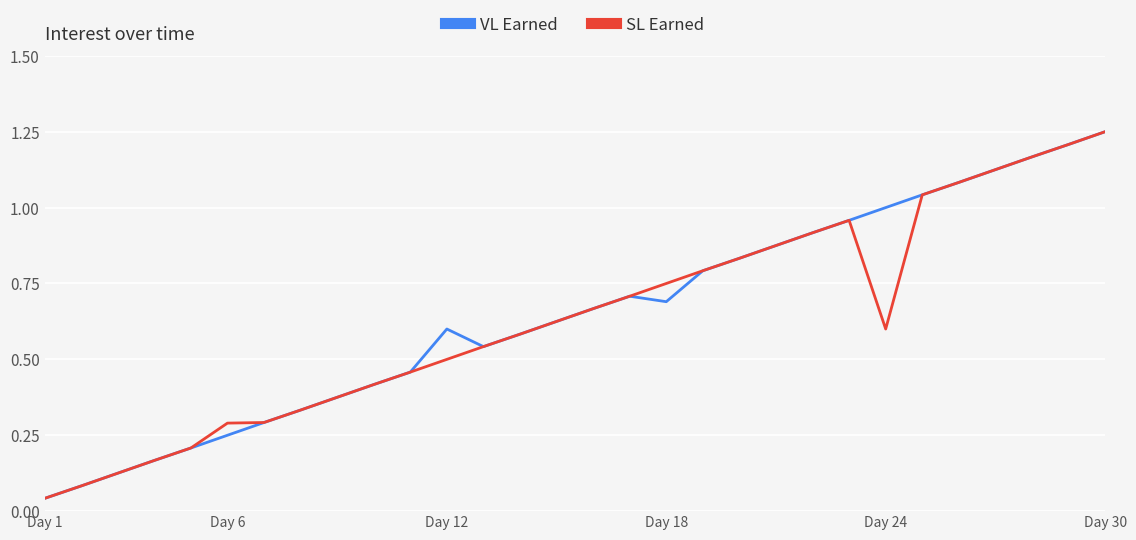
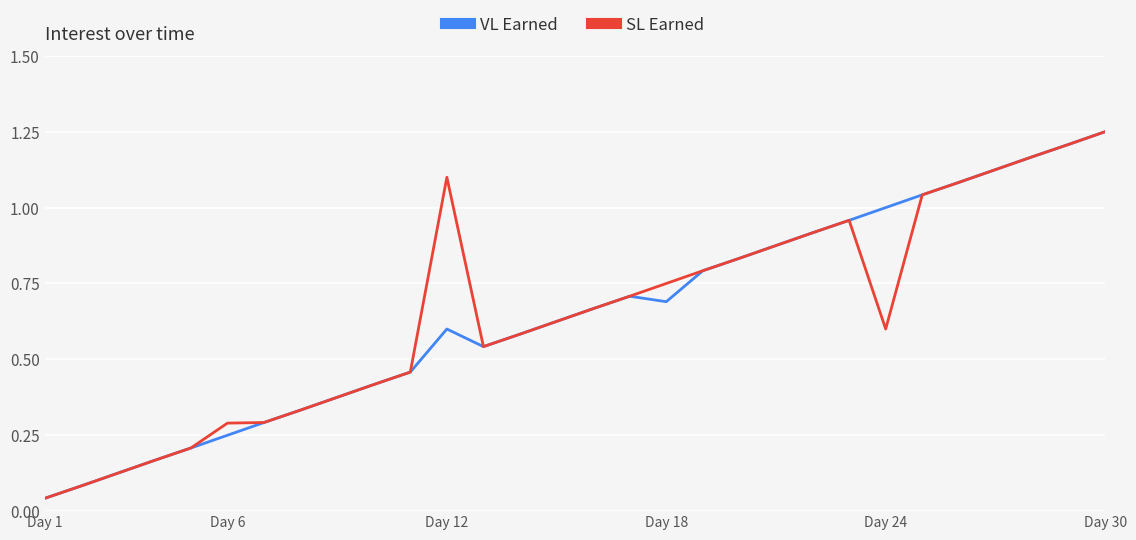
  {
    "VL Earned": {
      "Day 6": 0.25,
      "Day 12": 0.6,
      "Day 18": 0.69,
      "Day 24": 1.0
    },
    "SL Earned": {
      "Day 6": 0.29,
-     "Day 12": 0.5,
+     "Day 12": 1.1,
      "Day 18": 0.75,
      "Day 24": 0.6
    }
  }
